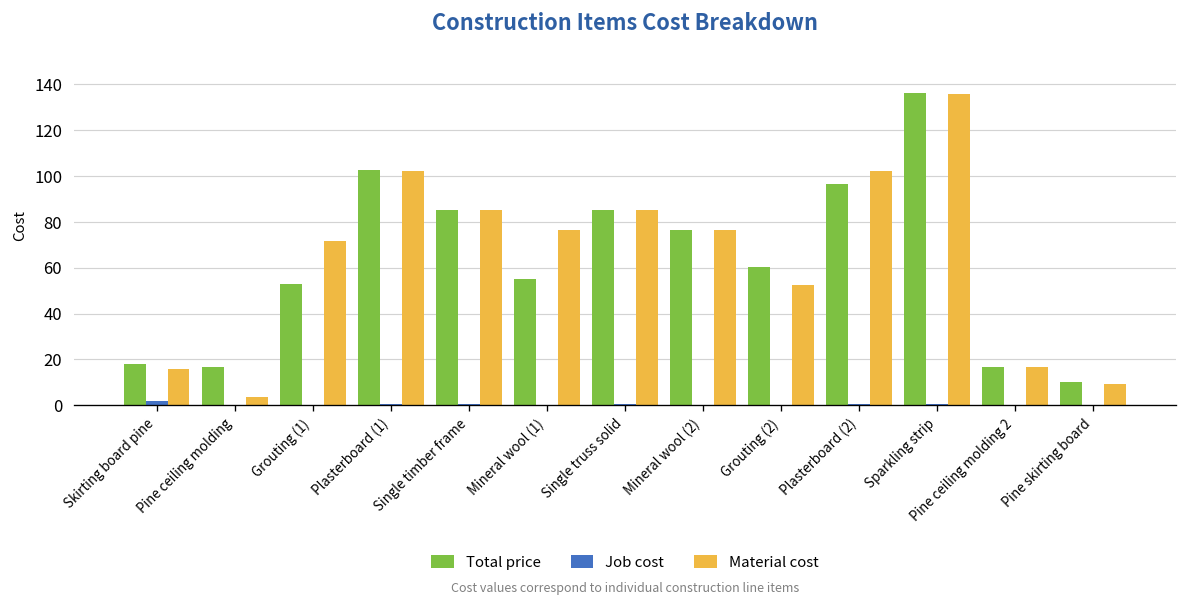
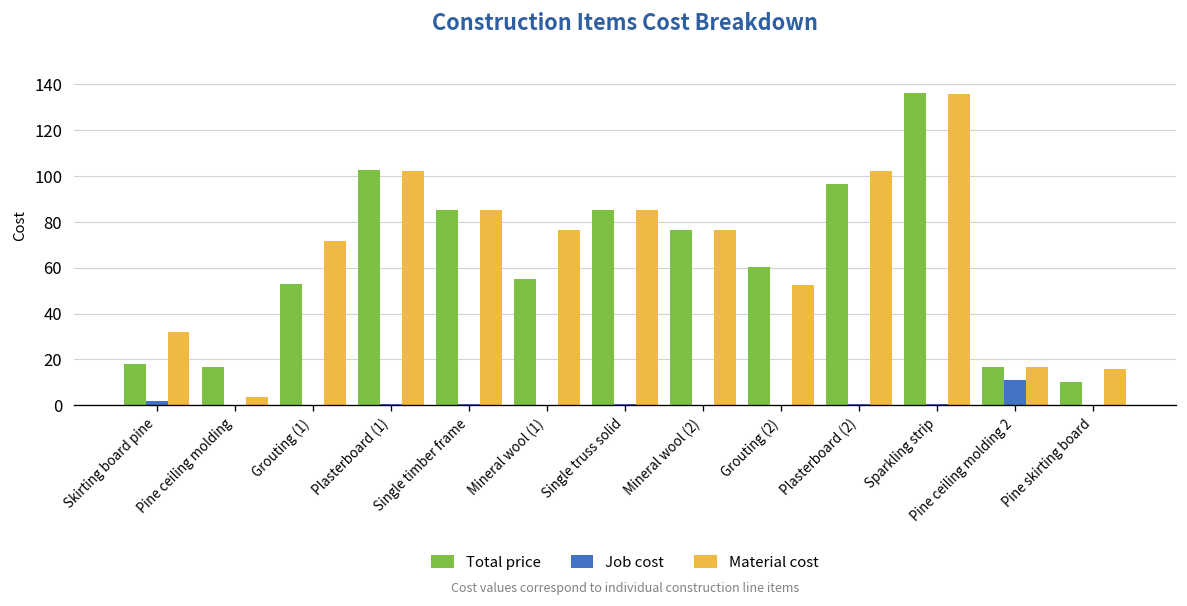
  {
    "Total price": {
      "Skirting board pine": 18,
      "Pine ceiling molding": 17,
      "Grouting (1)": 53,
      "Plasterboard (1)": 103,
      "Single timber frame": 85,
      "Mineral wool (1)": 55,
      "Single truss solid": 85,
      "Mineral wool (2)": 76,
      "Grouting (2)": 60,
      "Plasterboard (2)": 97,
      "Sparkling strip": 136,
      "Pine ceiling molding 2": 17,
      "Pine skirting board": 10
    },
    "Job cost": {
      "Skirting board pine": 2,
-     "Pine ceiling molding 2": 0
+     "Pine ceiling molding 2": 11
    },
    "Material cost": {
-     "Skirting board pine": 16,
+     "Skirting board pine": 32,
      "Pine ceiling molding": 4,
      "Grouting (1)": 72,
      "Plasterboard (1)": 102,
      "Single timber frame": 85,
      "Mineral wool (1)": 76,
      "Single truss solid": 85,
      "Mineral wool (2)": 76,
      "Grouting (2)": 53,
      "Plasterboard (2)": 102,
      "Sparkling strip": 136,
      "Pine ceiling molding 2": 17,
-     "Pine skirting board": 9
+     "Pine skirting board": 16
    }
  }
